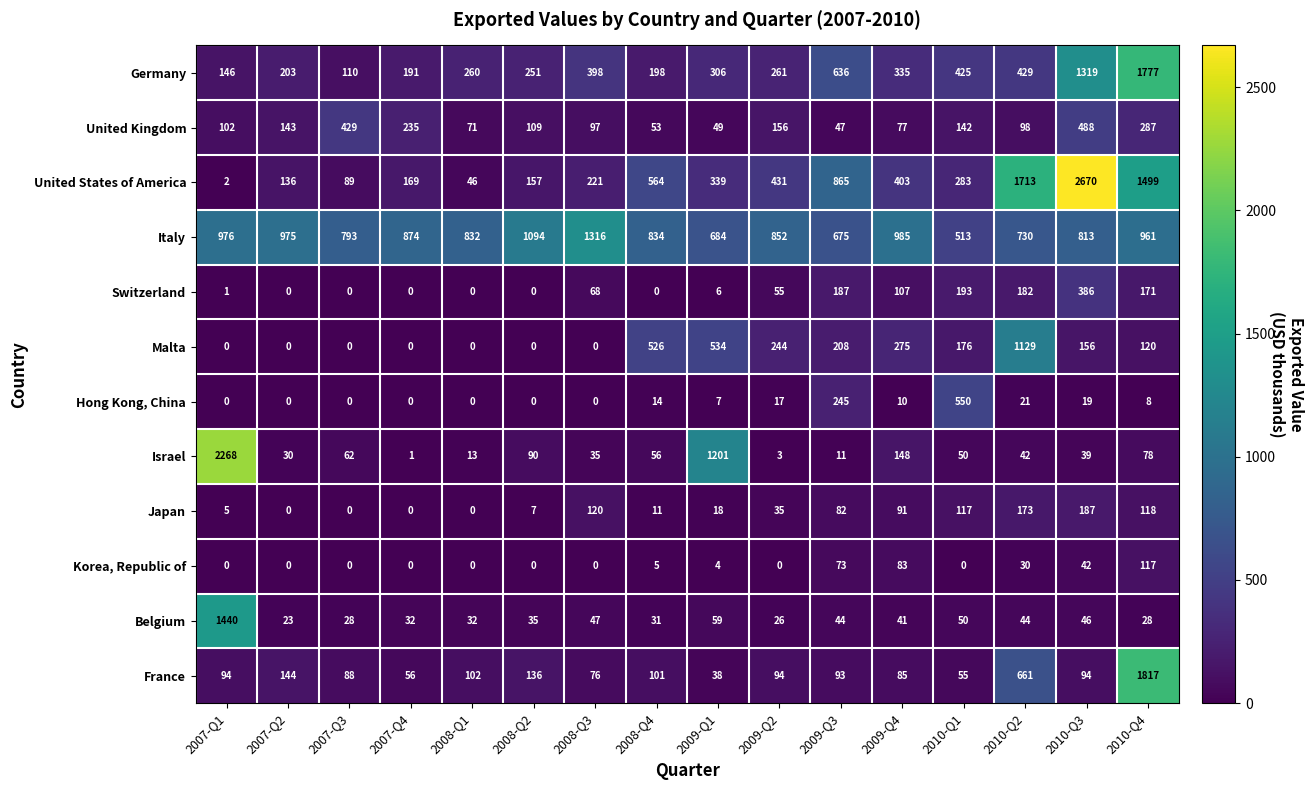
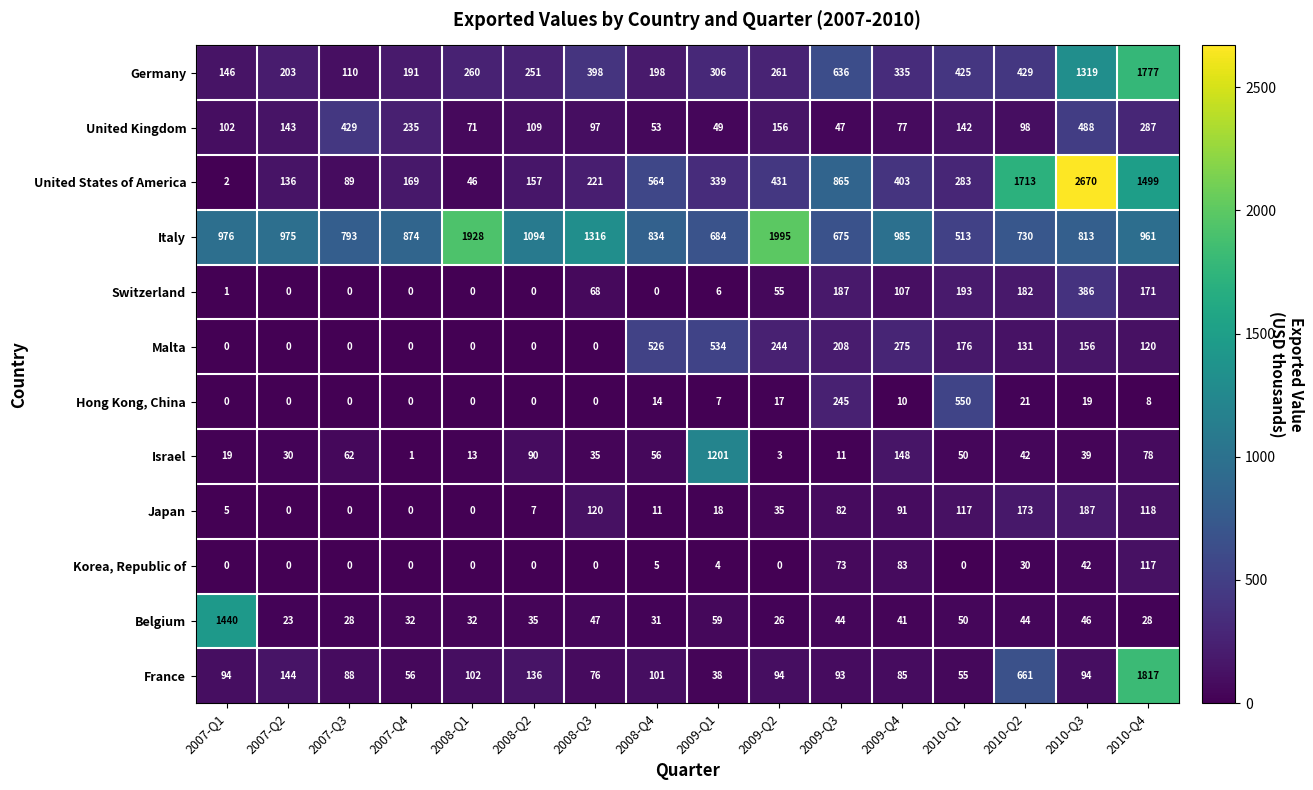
  {
    "Germany": {
      "2007-Q1": 146,
      "2007-Q2": 203,
      "2007-Q3": 110,
      "2007-Q4": 191,
      "2008-Q1": 260,
      "2008-Q2": 251,
      "2008-Q3": 398,
      "2008-Q4": 198,
      "2009-Q1": 306,
      "2009-Q2": 261,
      "2009-Q3": 636,
      "2009-Q4": 335,
      "2010-Q1": 425,
      "2010-Q2": 429,
      "2010-Q3": 1319,
      "2010-Q4": 1777
    },
    "United Kingdom": {
      "2007-Q1": 102,
      "2007-Q2": 143,
      "2007-Q3": 429,
      "2007-Q4": 235,
      "2008-Q1": 71,
      "2008-Q2": 109,
      "2008-Q3": 97,
      "2008-Q4": 53,
      "2009-Q1": 49,
      "2009-Q2": 156,
      "2009-Q3": 47,
      "2009-Q4": 77,
      "2010-Q1": 142,
      "2010-Q2": 98,
      "2010-Q3": 488,
      "2010-Q4": 287
    },
    "United States of America": {
      "2007-Q1": 2,
      "2007-Q2": 136,
      "2007-Q3": 89,
      "2007-Q4": 169,
      "2008-Q1": 46,
      "2008-Q2": 157,
      "2008-Q3": 221,
      "2008-Q4": 564,
      "2009-Q1": 339,
      "2009-Q2": 431,
      "2009-Q3": 865,
      "2009-Q4": 403,
      "2010-Q1": 283,
      "2010-Q2": 1713,
      "2010-Q3": 2670,
      "2010-Q4": 1499
    },
    "Italy": {
      "2007-Q1": 976,
      "2007-Q2": 975,
      "2007-Q3": 793,
      "2007-Q4": 874,
-     "2008-Q1": 832,
+     "2008-Q1": 1928,
      "2008-Q2": 1094,
      "2008-Q3": 1316,
      "2008-Q4": 834,
      "2009-Q1": 684,
-     "2009-Q2": 852,
+     "2009-Q2": 1995,
      "2009-Q3": 675,
      "2009-Q4": 985,
      "2010-Q1": 513,
      "2010-Q2": 730,
      "2010-Q3": 813,
      "2010-Q4": 961
    },
    "Switzerland": {
      "2007-Q1": 1,
      "2007-Q2": 0,
      "2007-Q3": 0,
      "2007-Q4": 0,
      "2008-Q1": 0,
      "2008-Q2": 0,
      "2008-Q3": 68,
      "2008-Q4": 0,
      "2009-Q1": 6,
      "2009-Q2": 55,
      "2009-Q3": 187,
      "2009-Q4": 107,
      "2010-Q1": 193,
      "2010-Q2": 182,
      "2010-Q3": 386,
      "2010-Q4": 171
    },
    "Malta": {
      "2007-Q1": 0,
      "2007-Q2": 0,
      "2007-Q3": 0,
      "2007-Q4": 0,
      "2008-Q1": 0,
      "2008-Q2": 0,
      "2008-Q3": 0,
      "2008-Q4": 526,
      "2009-Q1": 534,
      "2009-Q2": 244,
      "2009-Q3": 208,
      "2009-Q4": 275,
      "2010-Q1": 176,
-     "2010-Q2": 1129,
+     "2010-Q2": 131,
      "2010-Q3": 156,
      "2010-Q4": 120
    },
    "Hong Kong, China": {
      "2007-Q1": 0,
      "2007-Q2": 0,
      "2007-Q3": 0,
      "2007-Q4": 0,
      "2008-Q1": 0,
      "2008-Q2": 0,
      "2008-Q3": 0,
      "2008-Q4": 14,
      "2009-Q1": 7,
      "2009-Q2": 17,
      "2009-Q3": 245,
      "2009-Q4": 10,
      "2010-Q1": 550,
      "2010-Q2": 21,
      "2010-Q3": 19,
      "2010-Q4": 8
    },
    "Israel": {
-     "2007-Q1": 2268,
+     "2007-Q1": 19,
      "2007-Q2": 30,
      "2007-Q3": 62,
      "2007-Q4": 1,
      "2008-Q1": 13,
      "2008-Q2": 90,
      "2008-Q3": 35,
      "2008-Q4": 56,
      "2009-Q1": 1201,
      "2009-Q2": 3,
      "2009-Q3": 11,
      "2009-Q4": 148,
      "2010-Q1": 50,
      "2010-Q2": 42,
      "2010-Q3": 39,
      "2010-Q4": 78
    },
    "Japan": {
      "2007-Q1": 5,
      "2007-Q2": 0,
      "2007-Q3": 0,
      "2007-Q4": 0,
      "2008-Q1": 0,
      "2008-Q2": 7,
      "2008-Q3": 120,
      "2008-Q4": 11,
      "2009-Q1": 18,
      "2009-Q2": 35,
      "2009-Q3": 82,
      "2009-Q4": 91,
      "2010-Q1": 117,
      "2010-Q2": 173,
      "2010-Q3": 187,
      "2010-Q4": 118
    },
    "Korea, Republic of": {
      "2007-Q1": 0,
      "2007-Q2": 0,
      "2007-Q3": 0,
      "2007-Q4": 0,
      "2008-Q1": 0,
      "2008-Q2": 0,
      "2008-Q3": 0,
      "2008-Q4": 5,
      "2009-Q1": 4,
      "2009-Q2": 0,
      "2009-Q3": 73,
      "2009-Q4": 83,
      "2010-Q1": 0,
      "2010-Q2": 30,
      "2010-Q3": 42,
      "2010-Q4": 117
    },
    "Belgium": {
      "2007-Q1": 1440,
      "2007-Q2": 23,
      "2007-Q3": 28,
      "2007-Q4": 32,
      "2008-Q1": 32,
      "2008-Q2": 35,
      "2008-Q3": 47,
      "2008-Q4": 31,
      "2009-Q1": 59,
      "2009-Q2": 26,
      "2009-Q3": 44,
      "2009-Q4": 41,
      "2010-Q1": 50,
      "2010-Q2": 44,
      "2010-Q3": 46,
      "2010-Q4": 28
    },
    "France": {
      "2007-Q1": 94,
      "2007-Q2": 144,
      "2007-Q3": 88,
      "2007-Q4": 56,
      "2008-Q1": 102,
      "2008-Q2": 136,
      "2008-Q3": 76,
      "2008-Q4": 101,
      "2009-Q1": 38,
      "2009-Q2": 94,
      "2009-Q3": 93,
      "2009-Q4": 85,
      "2010-Q1": 55,
      "2010-Q2": 661,
      "2010-Q3": 94,
      "2010-Q4": 1817
    }
  }
